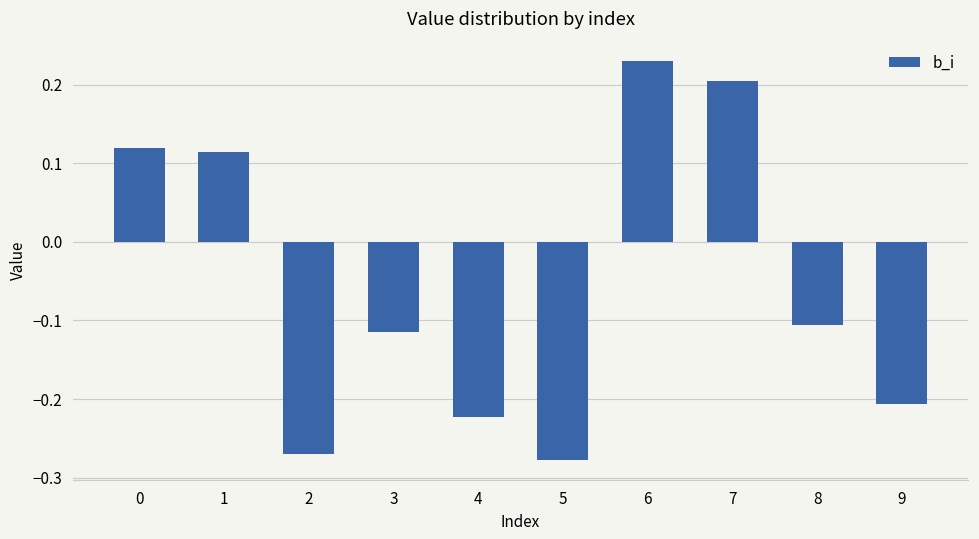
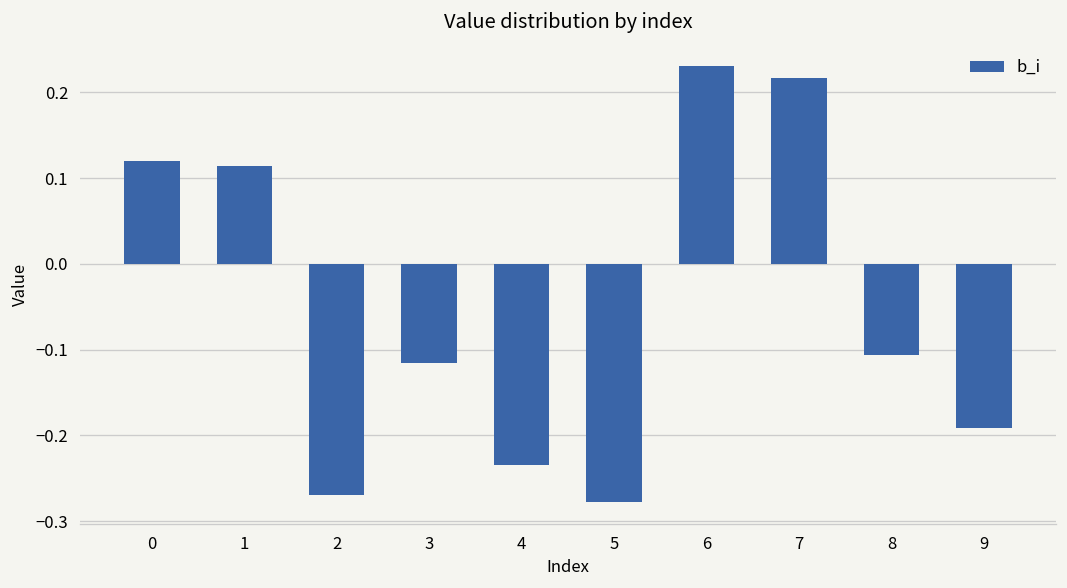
  {
    "0": 0.12,
    "1": 0.11,
    "2": -0.27,
    "3": -0.12,
-   "4": -0.22,
+   "4": -0.23,
    "5": -0.28,
    "6": 0.23,
-   "7": 0.20,
+   "7": 0.22,
    "8": -0.11,
-   "9": -0.21
+   "9": -0.19
  }
